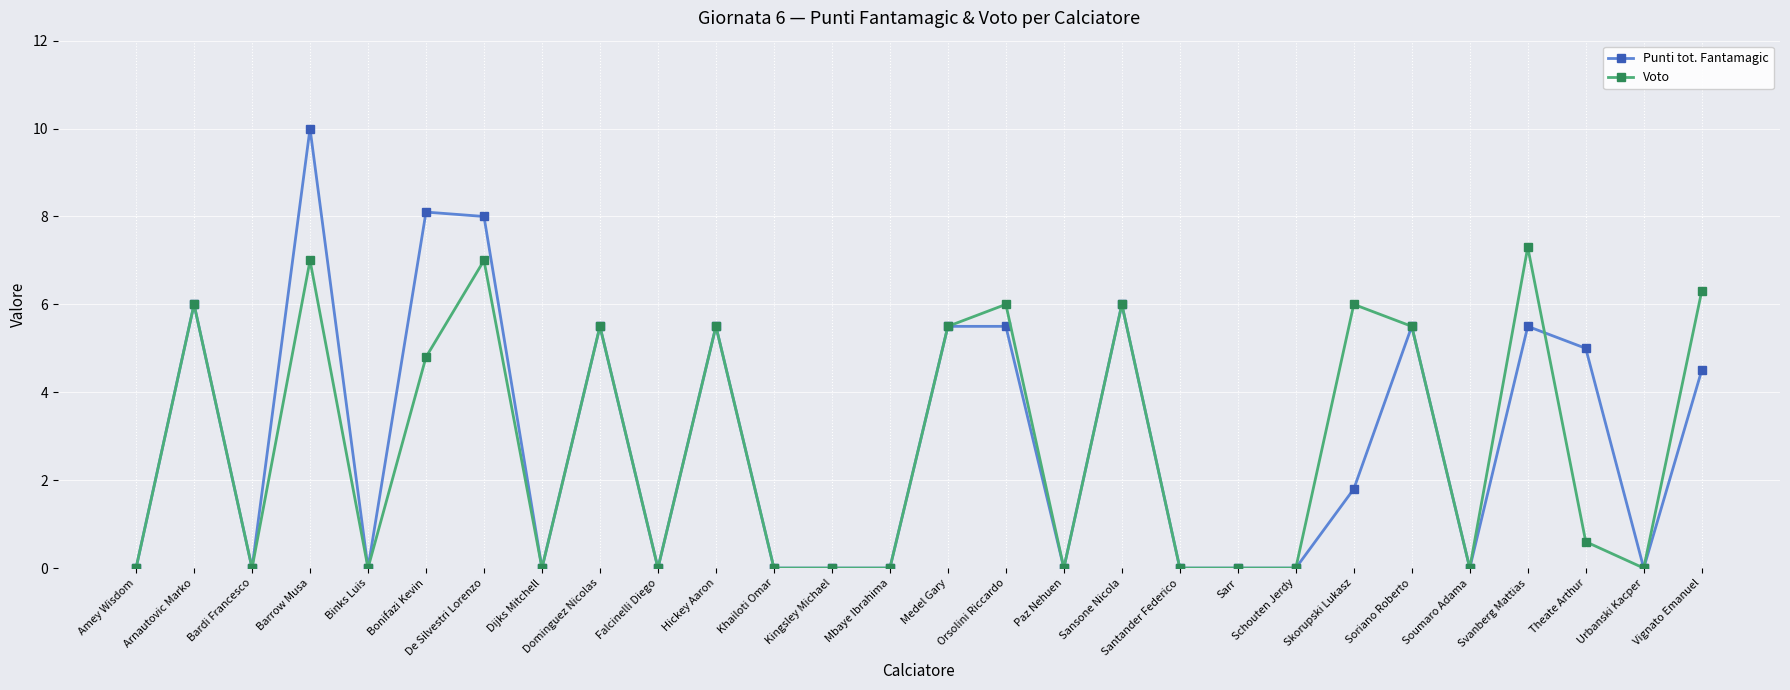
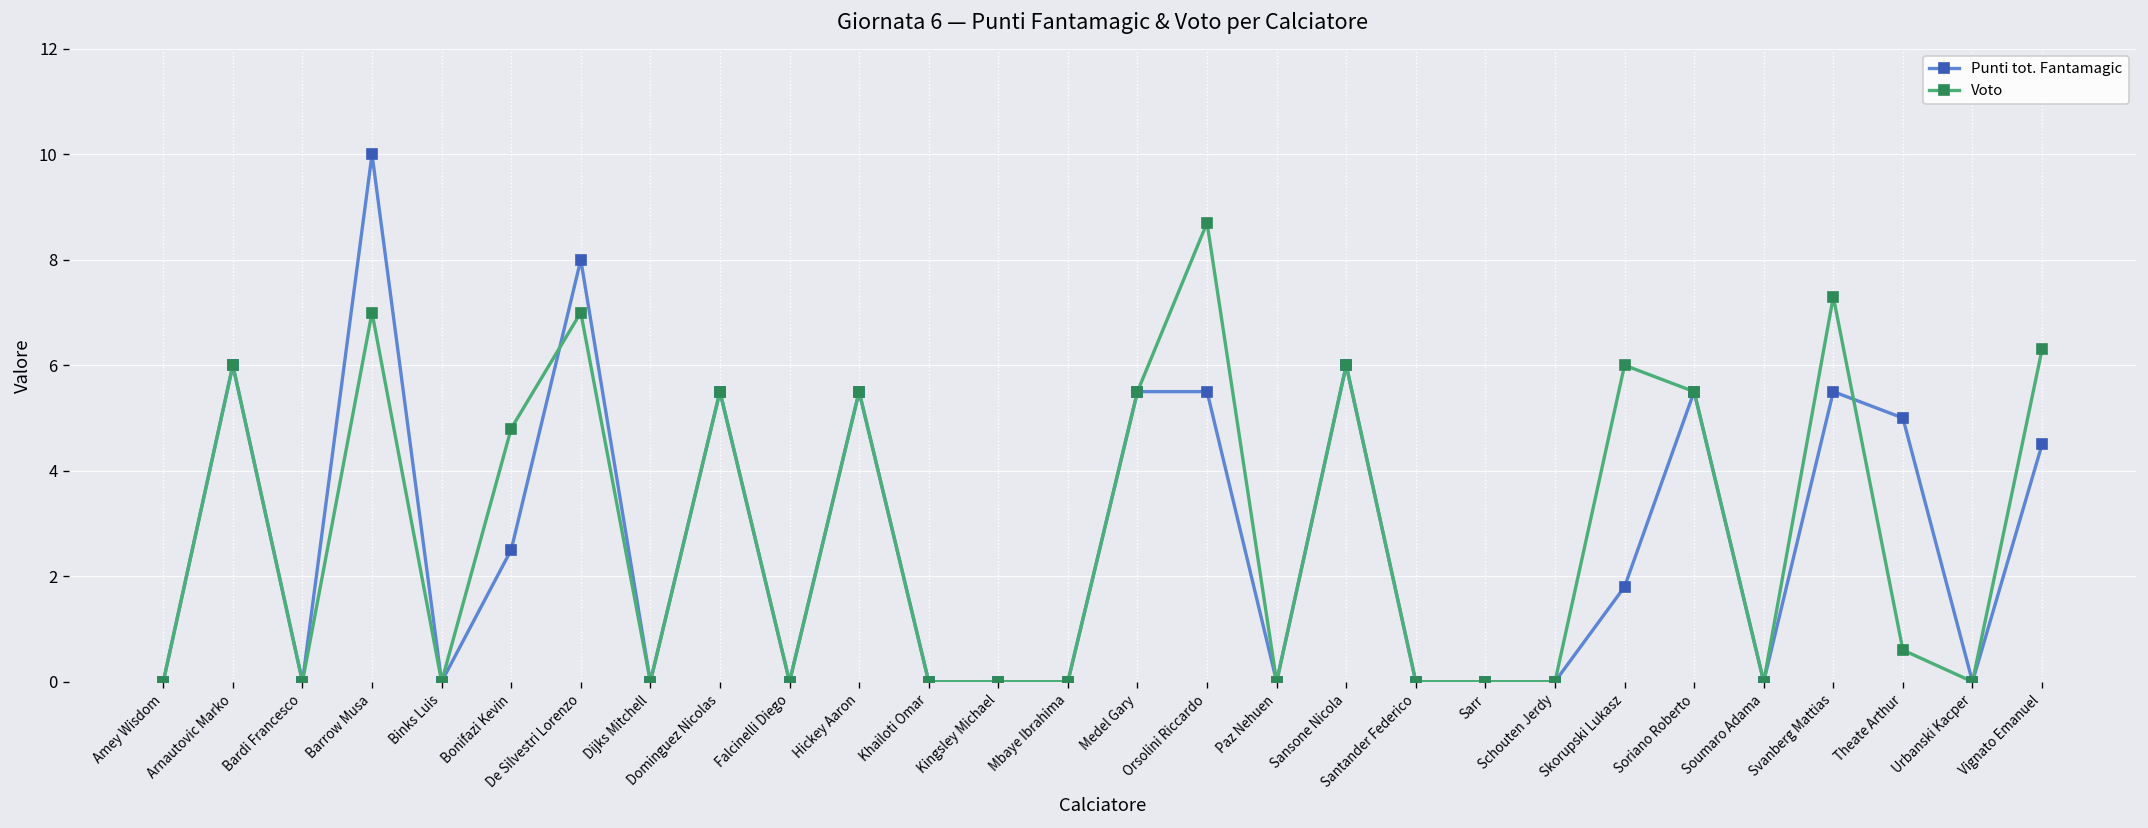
  {
    "Punti tot. Fantamagic": {
      "Barrow Musa": 10.0,
-     "Bonifazi Kevin": 8.1,
+     "Bonifazi Kevin": 2.5,
      "De Silvestri Lorenzo": 8.0,
      "Orsolini Riccardo": 5.5,
      "Skorupski Lukasz": 1.8,
      "Svanberg Mattias": 5.5,
      "Theate Arthur": 5.0,
      "Vignato Emanuel": 4.5
    },
    "Voto": {
      "Barrow Musa": 7.0,
      "Bonifazi Kevin": 4.8,
      "De Silvestri Lorenzo": 7.0,
-     "Orsolini Riccardo": 6.0,
+     "Orsolini Riccardo": 8.7,
      "Skorupski Lukasz": 6.0,
      "Svanberg Mattias": 7.3,
      "Theate Arthur": 0.6,
      "Vignato Emanuel": 6.3
    }
  }
